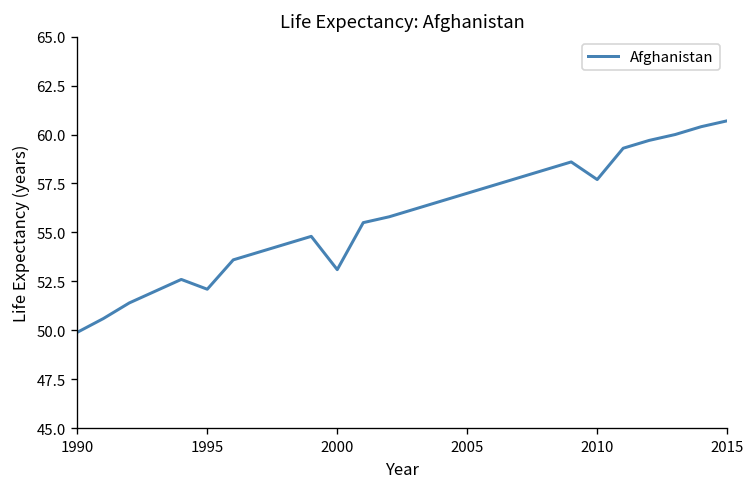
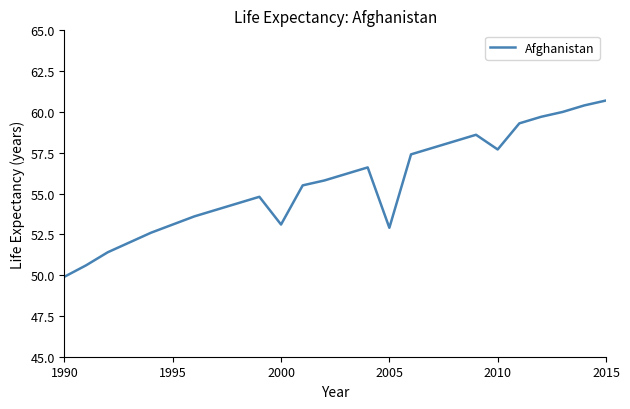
  {
    "1990": 49.9,
-   "1995": 52.1,
+   "1995": 53.1,
    "2000": 53.1,
-   "2005": 57.0,
+   "2005": 52.9,
    "2010": 57.7,
    "2015": 60.7
  }
